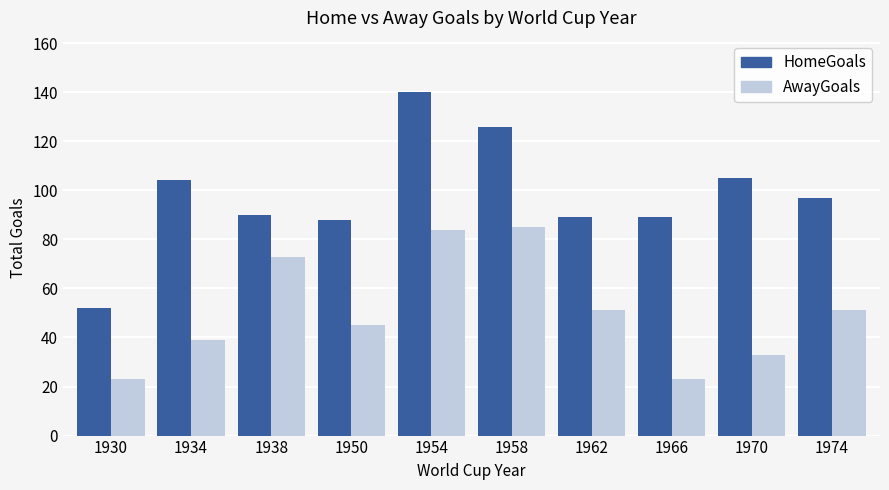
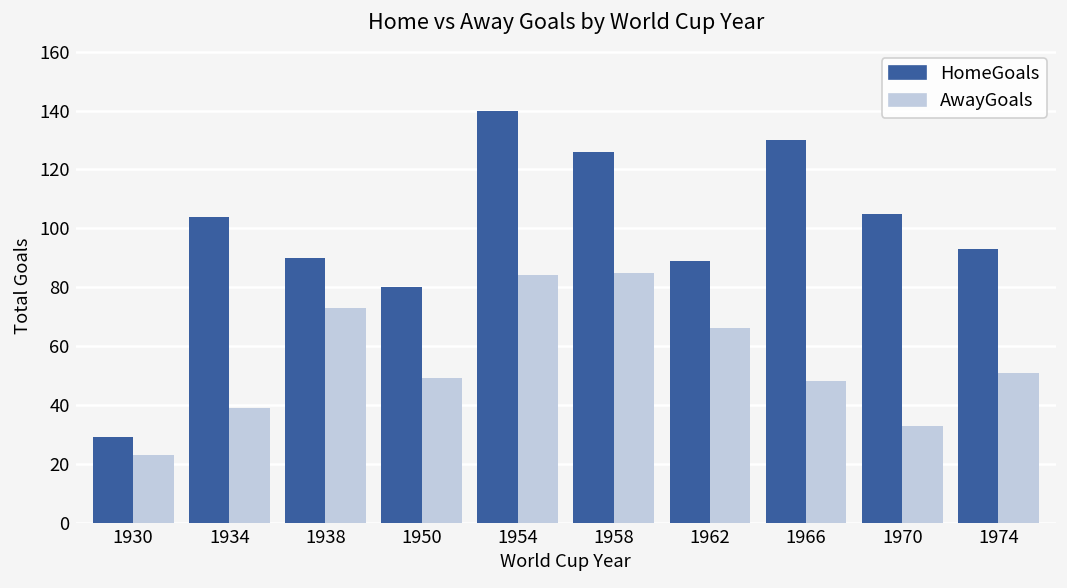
  {
    "HomeGoals": {
-     "1930": 52,
+     "1930": 29,
      "1934": 104,
      "1938": 90,
-     "1950": 88,
+     "1950": 80,
      "1954": 140,
      "1958": 126,
      "1962": 89,
-     "1966": 89,
+     "1966": 130,
      "1970": 105,
-     "1974": 97
+     "1974": 93
    },
    "AwayGoals": {
      "1930": 23,
      "1934": 39,
      "1938": 73,
-     "1950": 45,
+     "1950": 49,
      "1954": 84,
      "1958": 85,
-     "1962": 51,
-     "1966": 23,
+     "1962": 66,
+     "1966": 48,
      "1970": 33,
      "1974": 51
    }
  }
